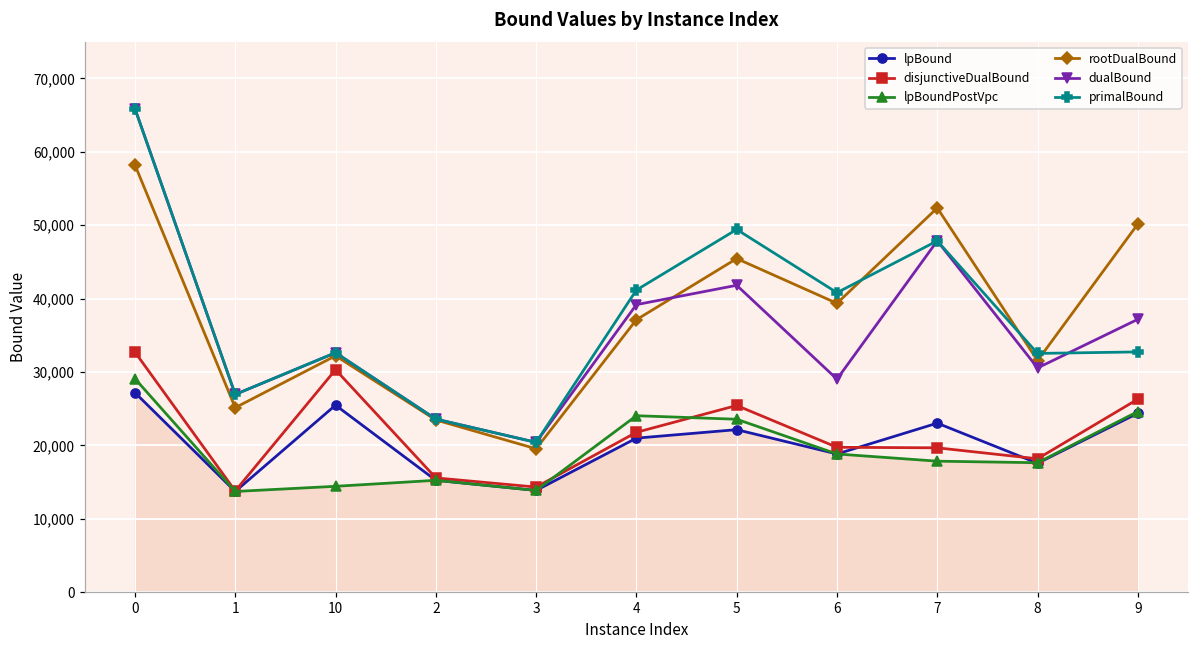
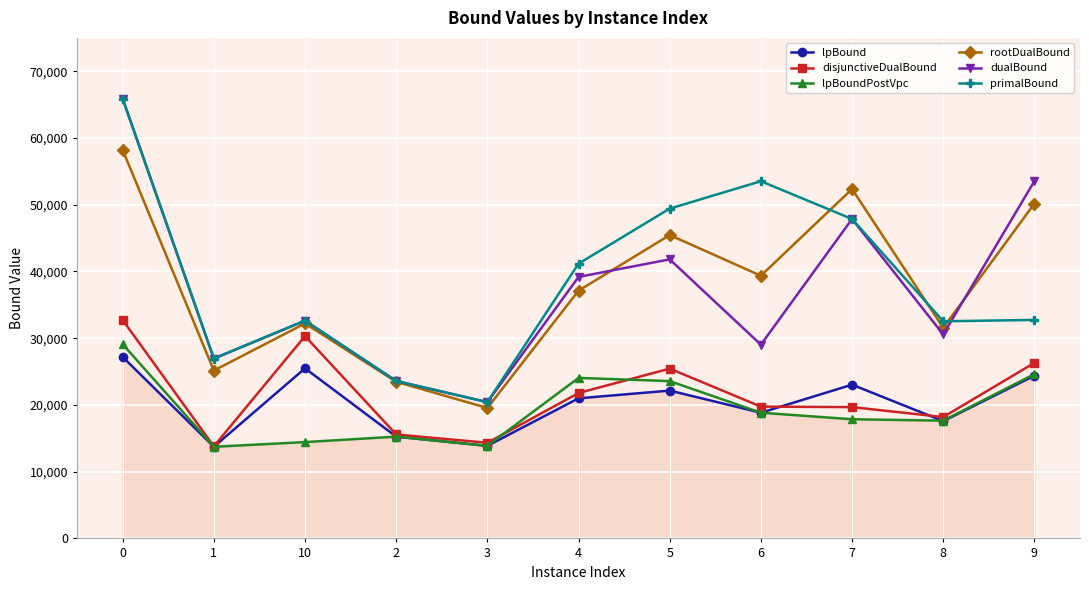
  {
    "lpBound": {
      "10": "25,000",
      "7": "23,000"
    },
    "disjunctiveDualBound": {
      "0": "33,000",
      "10": "30,000",
      "3": "14,000",
      "4": "22,000",
      "5": "25,000",
      "6": "20,000",
      "7": "20,000",
      "8": "18,000",
      "9": "26,000"
    },
    "lpBoundPostVpc": {
      "0": "29,000",
      "4": "24,000",
      "5": "24,000"
    },
    "rootDualBound": {
      "0": "58,000",
      "1": "25,000",
      "10": "32,000",
      "3": "20,000",
      "4": "37,000",
      "5": "45,000",
      "6": "39,000",
      "7": "52,000",
      "8": "32,000",
      "9": "50,000"
    },
    "dualBound": {
      "4": "39,000",
      "5": "42,000",
      "6": "29,000",
      "8": "31,000",
-     "9": "37,000"
+     "9": "54,000"
    },
    "primalBound": {
      "4": "41,000",
      "5": "49,000",
-     "6": "41,000",
+     "6": "54,000",
      "8": "33,000",
      "9": "33,000"
    }
  }
